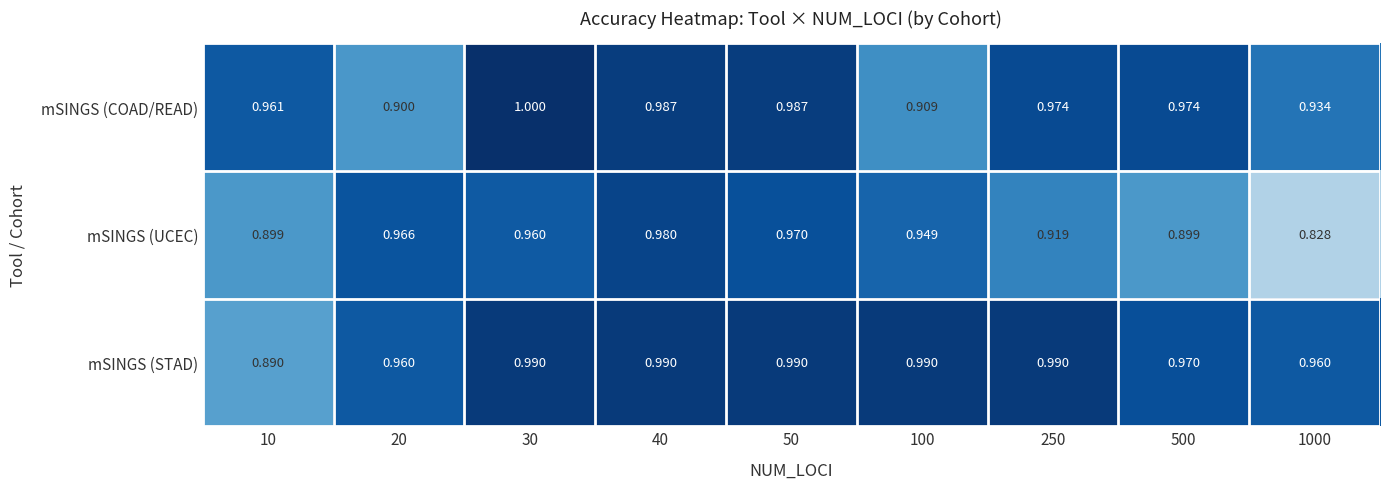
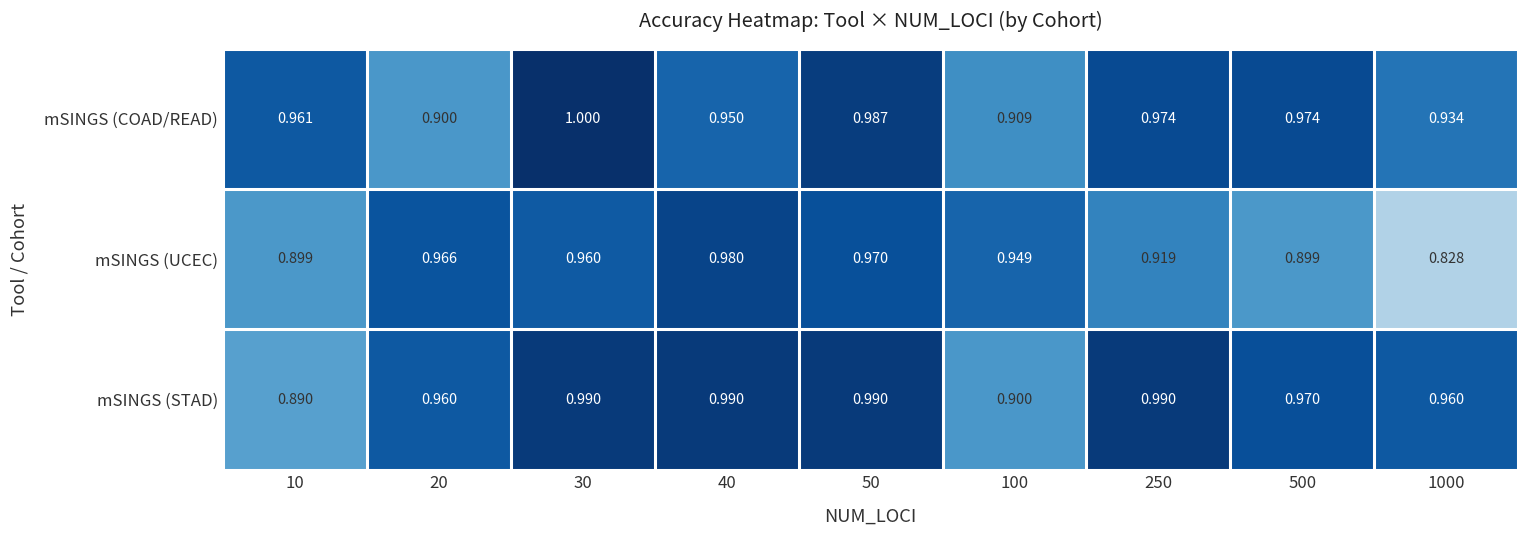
  {
    "mSINGS (COAD/READ)": {
      "10": 0.961,
      "20": 0.900,
      "30": 1.000,
-     "40": 0.987,
+     "40": 0.950,
      "50": 0.987,
      "100": 0.909,
      "250": 0.974,
      "500": 0.974,
      "1000": 0.934
    },
    "mSINGS (UCEC)": {
      "10": 0.899,
      "20": 0.966,
      "30": 0.960,
      "40": 0.980,
      "50": 0.970,
      "100": 0.949,
      "250": 0.919,
      "500": 0.899,
      "1000": 0.828
    },
    "mSINGS (STAD)": {
      "10": 0.890,
      "20": 0.960,
      "30": 0.990,
      "40": 0.990,
      "50": 0.990,
-     "100": 0.990,
+     "100": 0.900,
      "250": 0.990,
      "500": 0.970,
      "1000": 0.960
    }
  }
